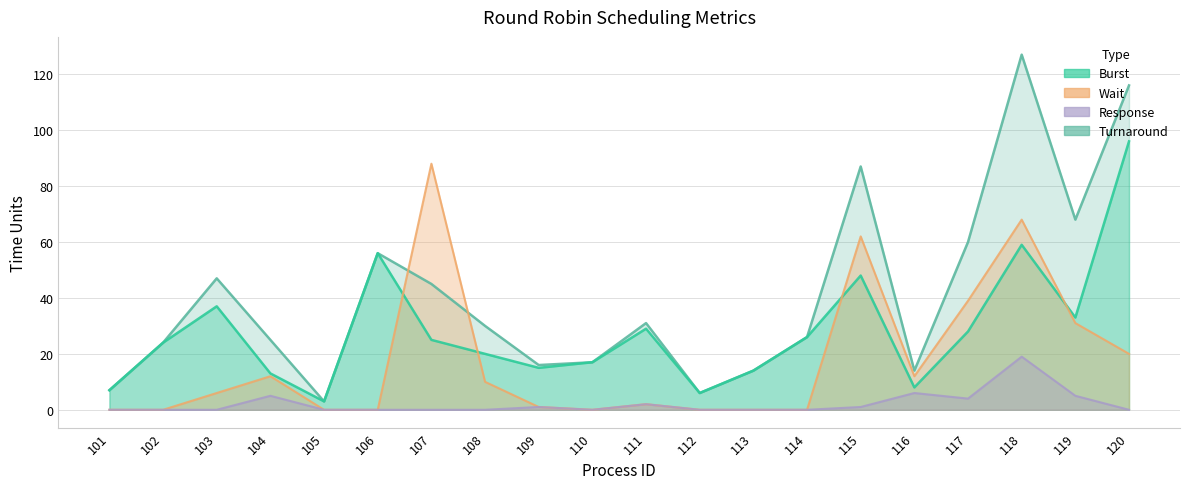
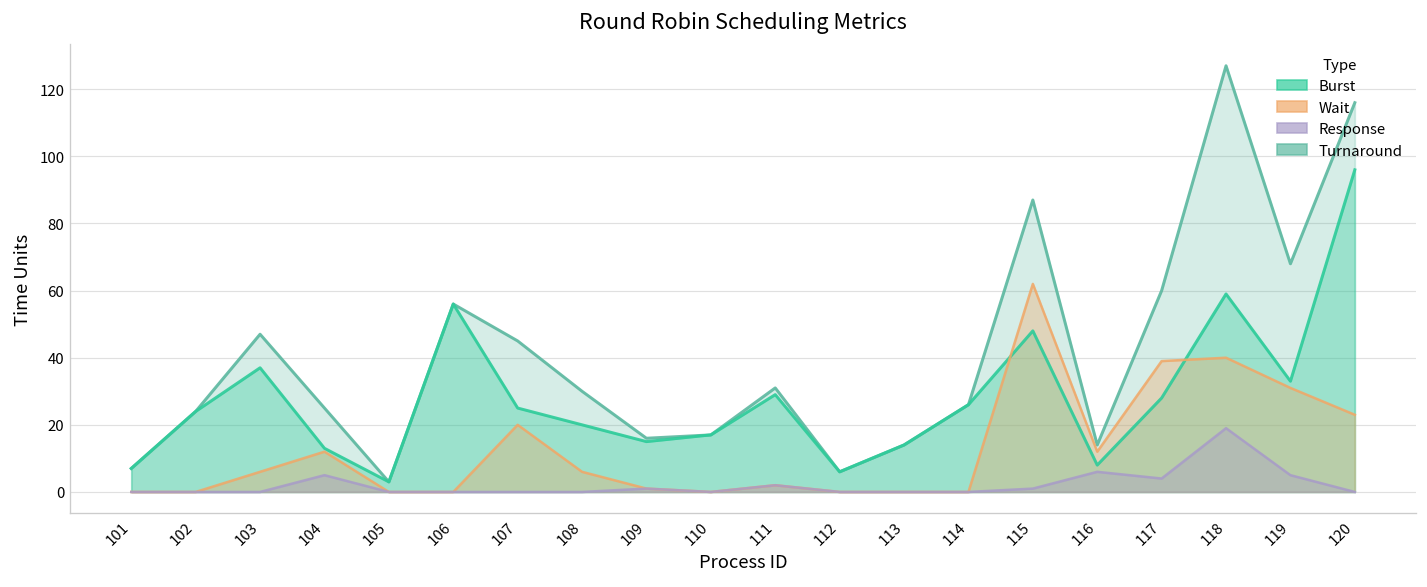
  {
    "Wait": {
      "103": 6,
      "104": 12,
-     "107": 88,
-     "108": 10,
+     "107": 20,
+     "108": 6,
      "115": 62,
      "116": 12,
      "117": 39,
-     "118": 68,
+     "118": 40,
      "119": 31,
-     "120": 20
+     "120": 23
    }
  }
